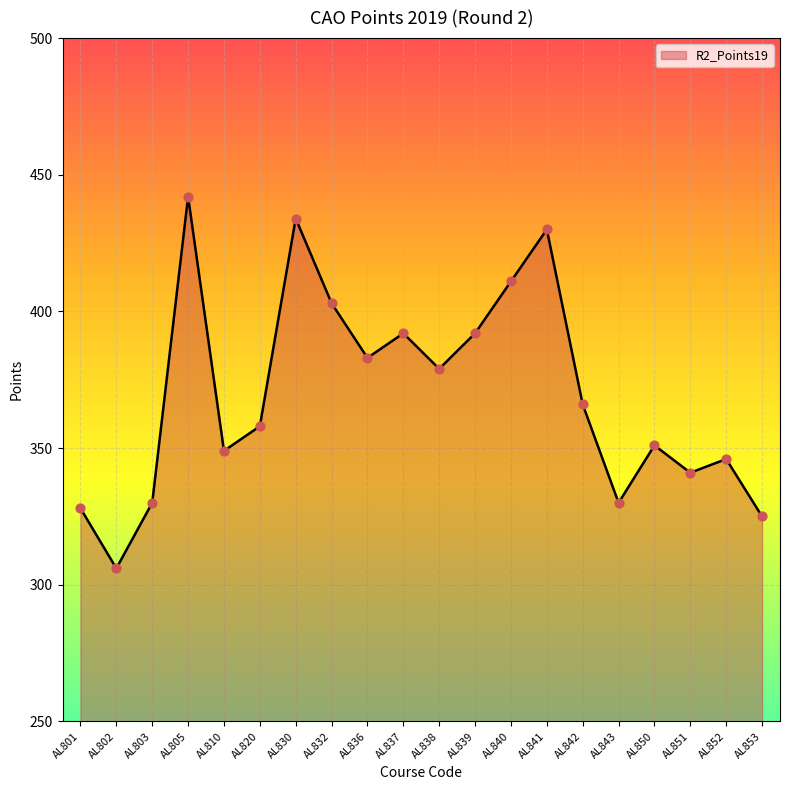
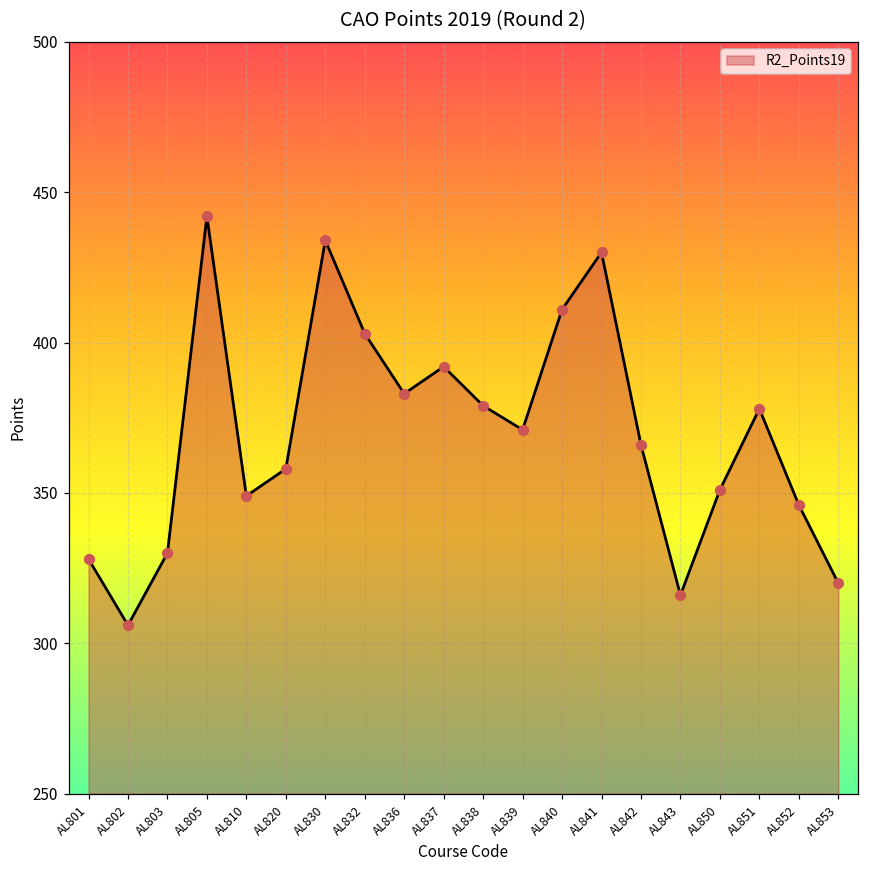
  {
    "AL801": 328,
    "AL802": 306,
    "AL803": 330,
    "AL805": 442,
    "AL810": 349,
    "AL820": 358,
    "AL830": 434,
    "AL832": 403,
    "AL836": 383,
    "AL837": 392,
    "AL838": 379,
-   "AL839": 392,
+   "AL839": 371,
    "AL840": 411,
    "AL841": 430,
    "AL842": 366,
-   "AL843": 330,
+   "AL843": 316,
    "AL850": 351,
-   "AL851": 341,
+   "AL851": 378,
    "AL852": 346,
-   "AL853": 325
+   "AL853": 320
  }
